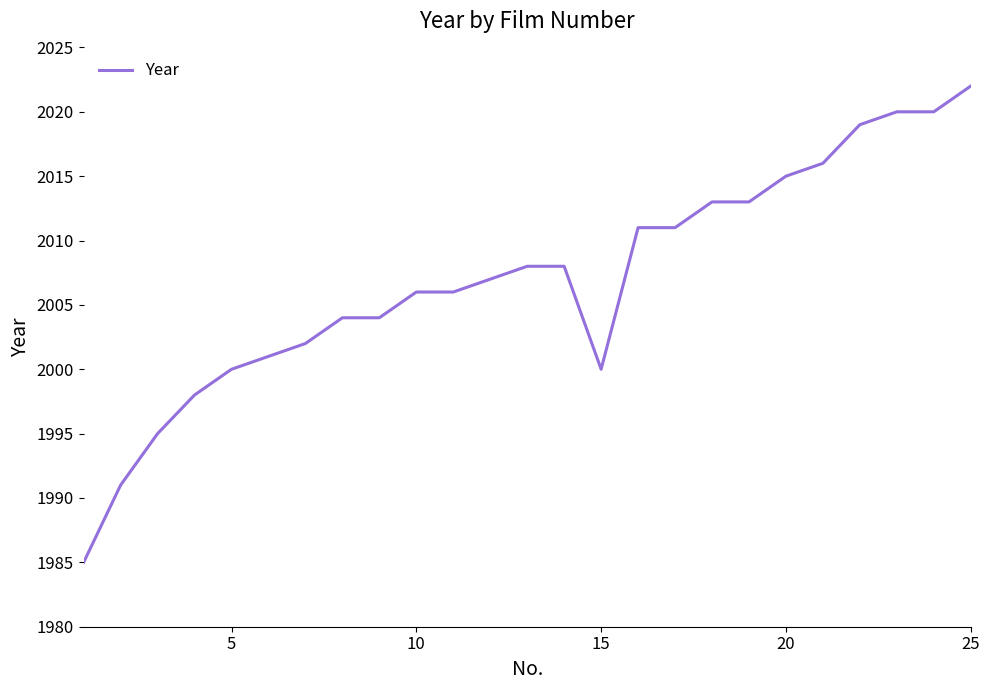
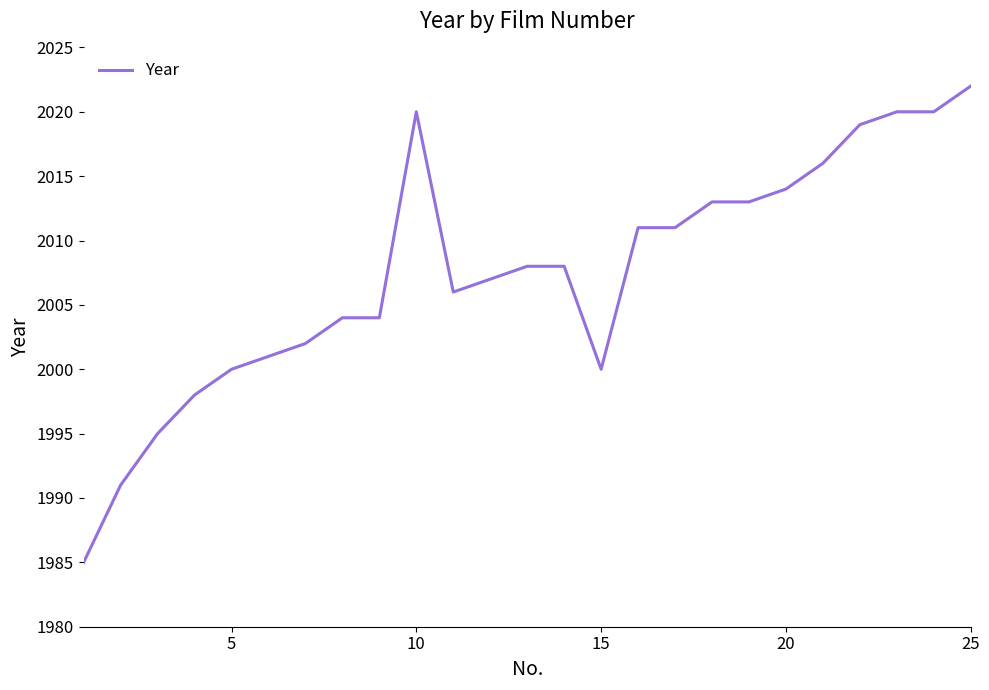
  {
    "5": 2000,
-   "10": 2006,
+   "10": 2020,
    "15": 2000,
-   "20": 2015,
+   "20": 2014,
    "25": 2022
  }
